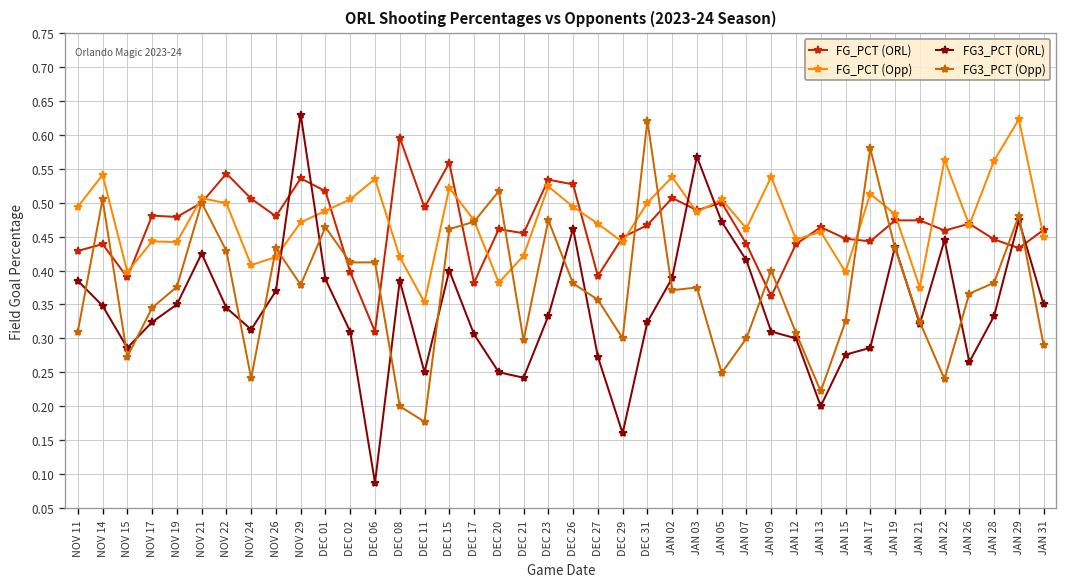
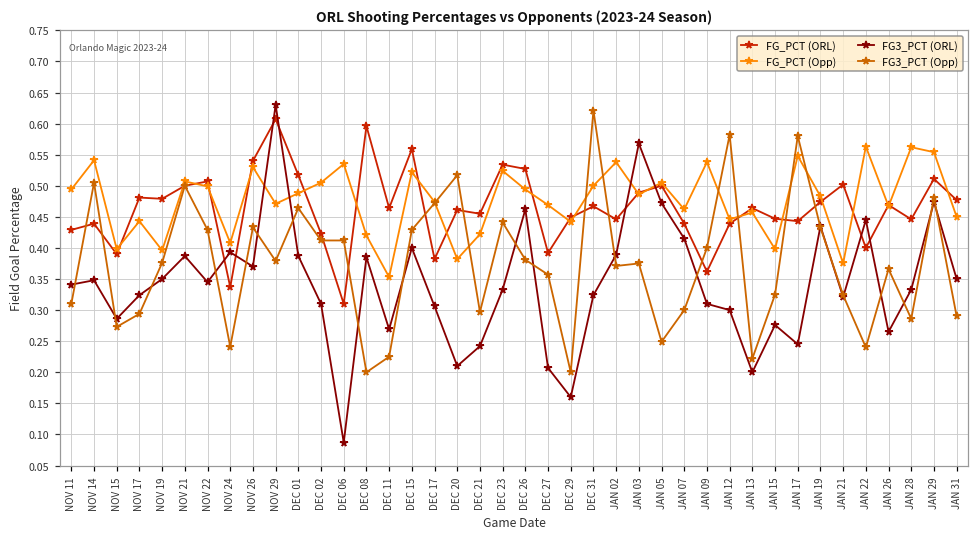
  {
    "FG_PCT (ORL)": {
      "NOV 11": 0.43,
      "NOV 14": 0.44,
      "NOV 15": 0.39,
      "NOV 17": 0.48,
      "NOV 19": 0.48,
-     "NOV 22": 0.54,
-     "NOV 24": 0.51,
-     "NOV 26": 0.48,
-     "NOV 29": 0.54,
+     "NOV 22": 0.51,
+     "NOV 24": 0.34,
+     "NOV 26": 0.54,
+     "NOV 29": 0.61,
      "DEC 01": 0.52,
-     "DEC 02": 0.40,
+     "DEC 02": 0.42,
      "DEC 06": 0.31,
      "DEC 08": 0.60,
-     "DEC 11": 0.49,
+     "DEC 11": 0.46,
      "DEC 15": 0.56,
      "DEC 17": 0.38,
      "DEC 20": 0.46,
      "DEC 21": 0.46,
      "DEC 23": 0.53,
      "DEC 26": 0.53,
      "DEC 27": 0.39,
      "DEC 29": 0.45,
      "DEC 31": 0.47,
-     "JAN 02": 0.51,
+     "JAN 02": 0.45,
      "JAN 05": 0.50,
      "JAN 07": 0.44,
      "JAN 09": 0.36,
      "JAN 12": 0.44,
      "JAN 13": 0.46,
      "JAN 15": 0.45,
      "JAN 17": 0.44,
      "JAN 19": 0.47,
-     "JAN 21": 0.47,
-     "JAN 22": 0.46,
+     "JAN 21": 0.50,
+     "JAN 22": 0.40,
      "JAN 28": 0.45,
-     "JAN 29": 0.43,
-     "JAN 31": 0.46
+     "JAN 29": 0.51,
+     "JAN 31": 0.48
    },
    "FG_PCT (Opp)": {
      "NOV 11": 0.49,
      "NOV 14": 0.54,
      "NOV 15": 0.40,
      "NOV 17": 0.44,
-     "NOV 19": 0.44,
+     "NOV 19": 0.40,
      "NOV 21": 0.51,
      "NOV 22": 0.50,
      "NOV 24": 0.41,
-     "NOV 26": 0.42,
+     "NOV 26": 0.53,
      "NOV 29": 0.47,
      "DEC 01": 0.49,
      "DEC 02": 0.51,
      "DEC 06": 0.54,
      "DEC 08": 0.42,
      "DEC 11": 0.35,
      "DEC 15": 0.52,
      "DEC 20": 0.38,
      "DEC 21": 0.42,
      "DEC 23": 0.52,
      "DEC 26": 0.49,
      "DEC 27": 0.47,
      "DEC 29": 0.44,
      "DEC 31": 0.50,
      "JAN 02": 0.54,
      "JAN 05": 0.51,
      "JAN 07": 0.46,
      "JAN 09": 0.54,
      "JAN 12": 0.45,
      "JAN 13": 0.46,
      "JAN 15": 0.40,
-     "JAN 17": 0.51,
+     "JAN 17": 0.55,
      "JAN 19": 0.48,
      "JAN 21": 0.38,
      "JAN 22": 0.56,
      "JAN 28": 0.56,
-     "JAN 29": 0.62,
+     "JAN 29": 0.55,
      "JAN 31": 0.45
    },
    "FG3_PCT (ORL)": {
-     "NOV 11": 0.39,
+     "NOV 11": 0.34,
      "NOV 14": 0.35,
      "NOV 15": 0.29,
      "NOV 17": 0.32,
      "NOV 19": 0.35,
-     "NOV 21": 0.43,
+     "NOV 21": 0.39,
      "NOV 22": 0.35,
-     "NOV 24": 0.31,
+     "NOV 24": 0.39,
      "NOV 26": 0.37,
      "NOV 29": 0.63,
      "DEC 01": 0.39,
      "DEC 02": 0.31,
      "DEC 06": 0.09,
      "DEC 08": 0.39,
-     "DEC 11": 0.25,
+     "DEC 11": 0.27,
      "DEC 15": 0.40,
      "DEC 17": 0.31,
-     "DEC 20": 0.25,
+     "DEC 20": 0.21,
      "DEC 21": 0.24,
      "DEC 23": 0.33,
      "DEC 26": 0.46,
-     "DEC 27": 0.27,
+     "DEC 27": 0.21,
      "DEC 29": 0.16,
      "DEC 31": 0.32,
      "JAN 02": 0.39,
      "JAN 03": 0.57,
      "JAN 05": 0.47,
      "JAN 07": 0.42,
      "JAN 09": 0.31,
      "JAN 12": 0.30,
      "JAN 13": 0.20,
      "JAN 15": 0.28,
-     "JAN 17": 0.29,
+     "JAN 17": 0.25,
      "JAN 22": 0.45,
      "JAN 26": 0.27,
      "JAN 28": 0.33,
      "JAN 29": 0.47,
      "JAN 31": 0.35
    },
    "FG3_PCT (Opp)": {
      "NOV 11": 0.31,
      "NOV 14": 0.51,
      "NOV 15": 0.27,
-     "NOV 17": 0.35,
+     "NOV 17": 0.29,
      "NOV 19": 0.38,
      "NOV 22": 0.43,
      "NOV 24": 0.24,
      "NOV 26": 0.43,
      "NOV 29": 0.38,
      "DEC 01": 0.46,
      "DEC 02": 0.41,
      "DEC 06": 0.41,
      "DEC 08": 0.20,
-     "DEC 11": 0.18,
-     "DEC 15": 0.46,
+     "DEC 11": 0.23,
+     "DEC 15": 0.43,
      "DEC 20": 0.52,
      "DEC 21": 0.30,
-     "DEC 23": 0.47,
+     "DEC 23": 0.44,
      "DEC 26": 0.38,
      "DEC 27": 0.36,
-     "DEC 29": 0.3,
+     "DEC 29": 0.2,
      "DEC 31": 0.62,
      "JAN 02": 0.37,
      "JAN 03": 0.38,
      "JAN 05": 0.25,
      "JAN 07": 0.30,
      "JAN 09": 0.40,
-     "JAN 12": 0.31,
+     "JAN 12": 0.58,
      "JAN 13": 0.22,
      "JAN 15": 0.33,
      "JAN 17": 0.58,
      "JAN 22": 0.24,
      "JAN 26": 0.37,
-     "JAN 28": 0.38,
+     "JAN 28": 0.29,
      "JAN 29": 0.48,
      "JAN 31": 0.29
    }
  }
